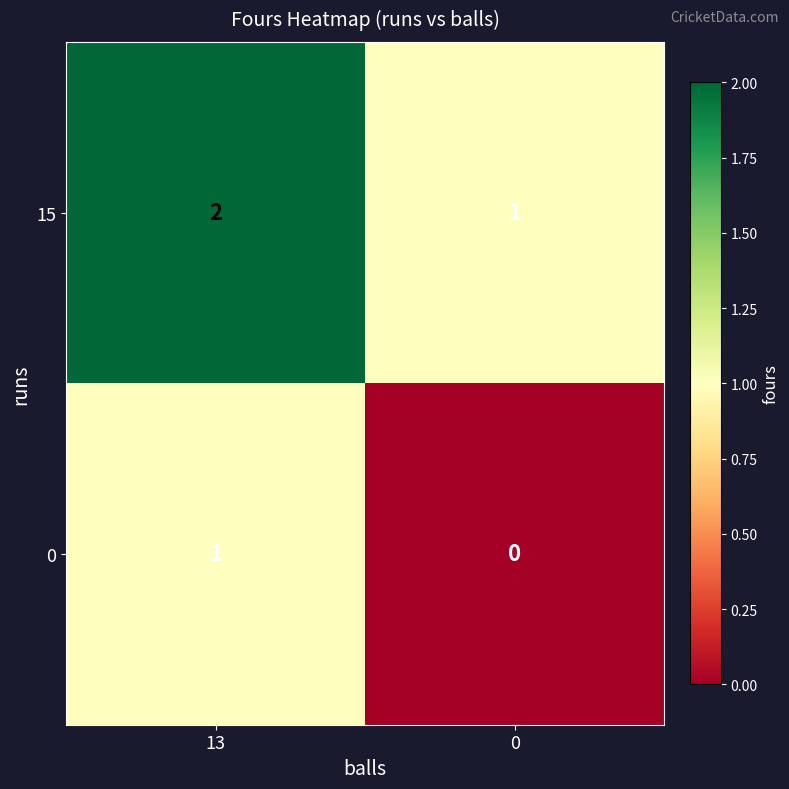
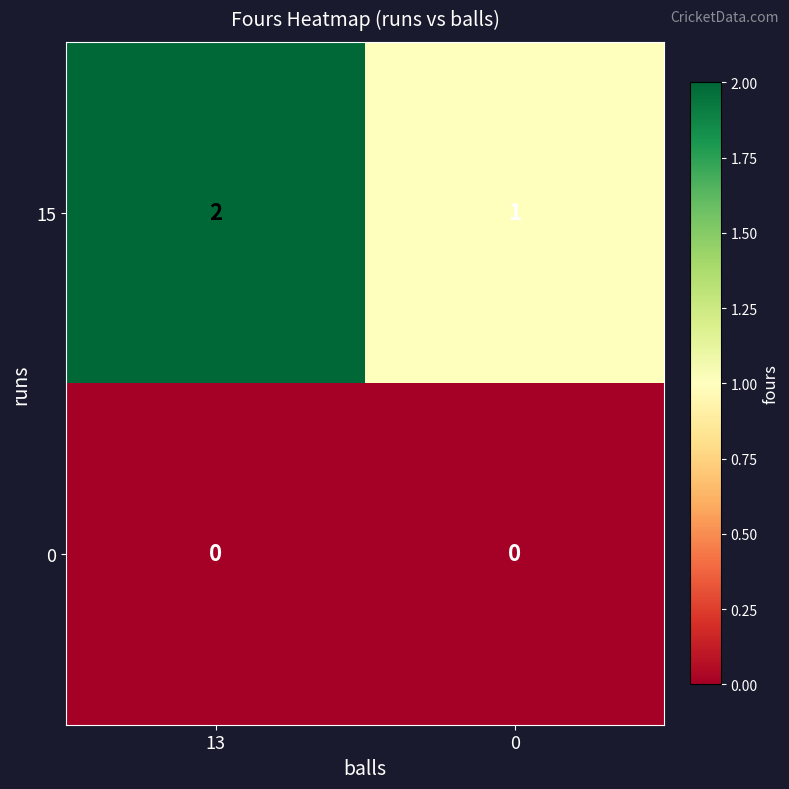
  {
    "15": {
      "13": 2,
      "0": 1
    },
    "0": {
-     "13": 1,
+     "13": 0,
      "0": 0
    }
  }
